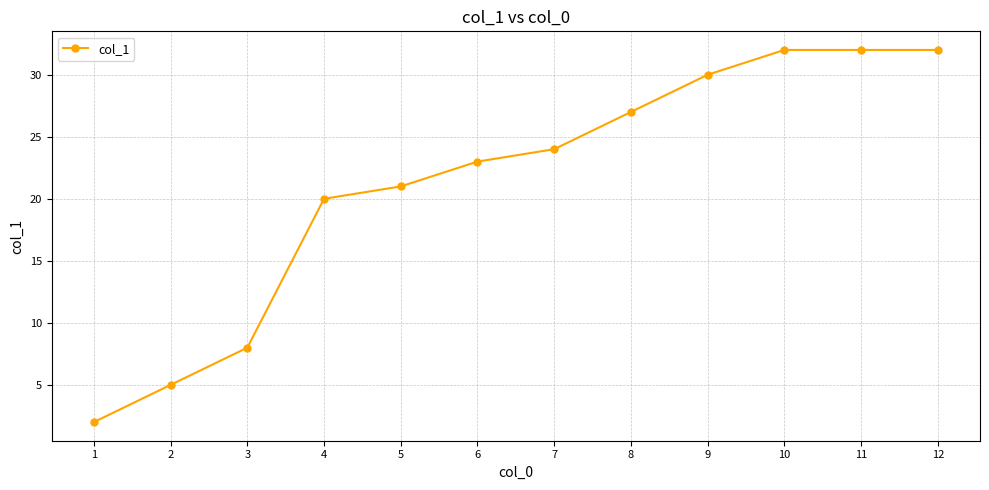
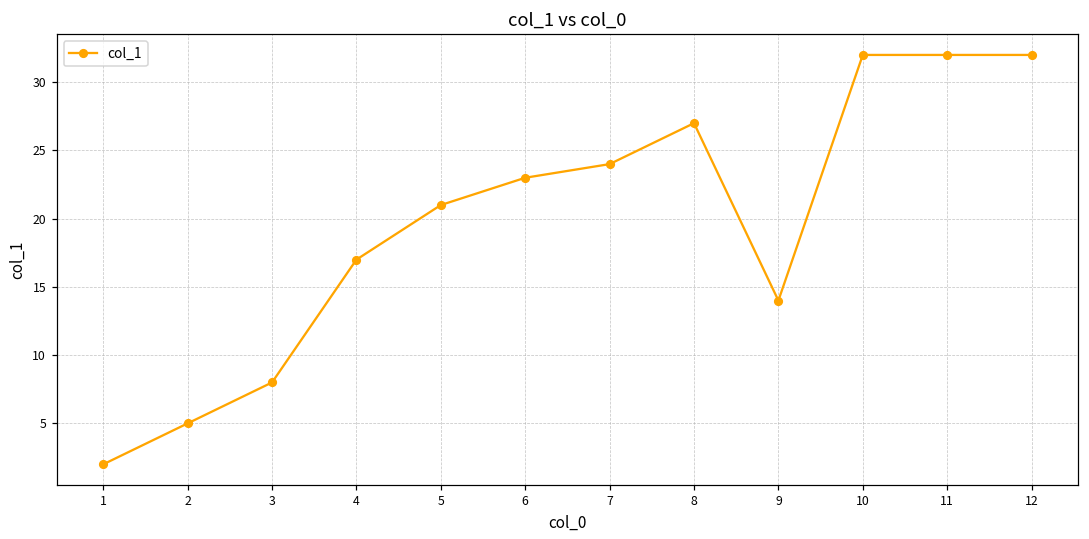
  {
    "1": 2,
    "2": 5,
    "3": 8,
-   "4": 20,
+   "4": 17,
    "5": 21,
    "6": 23,
    "7": 24,
    "8": 27,
-   "9": 30,
+   "9": 14,
    "10": 32,
    "11": 32,
    "12": 32
  }
